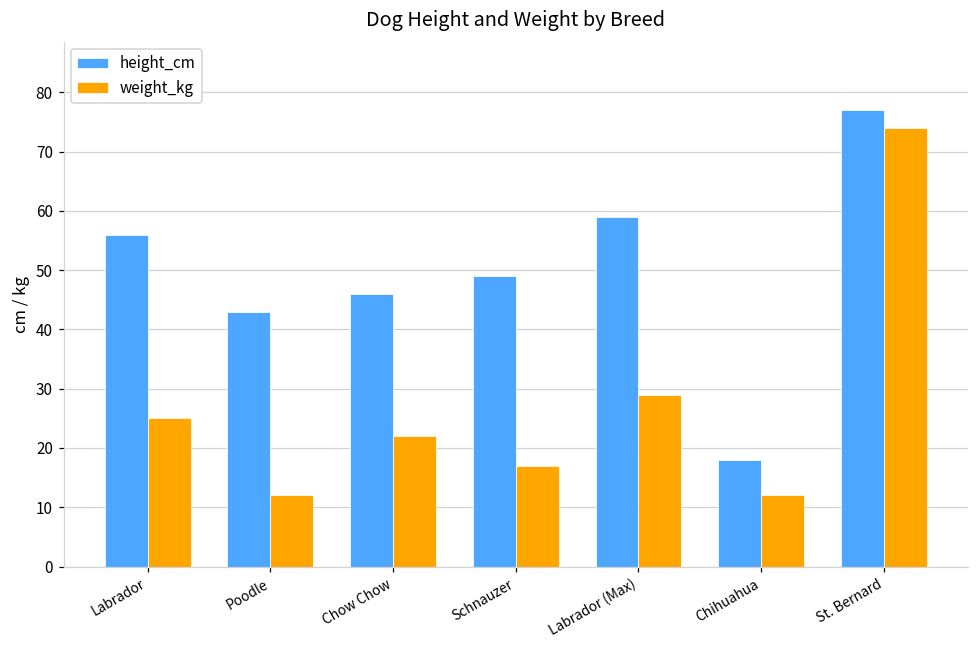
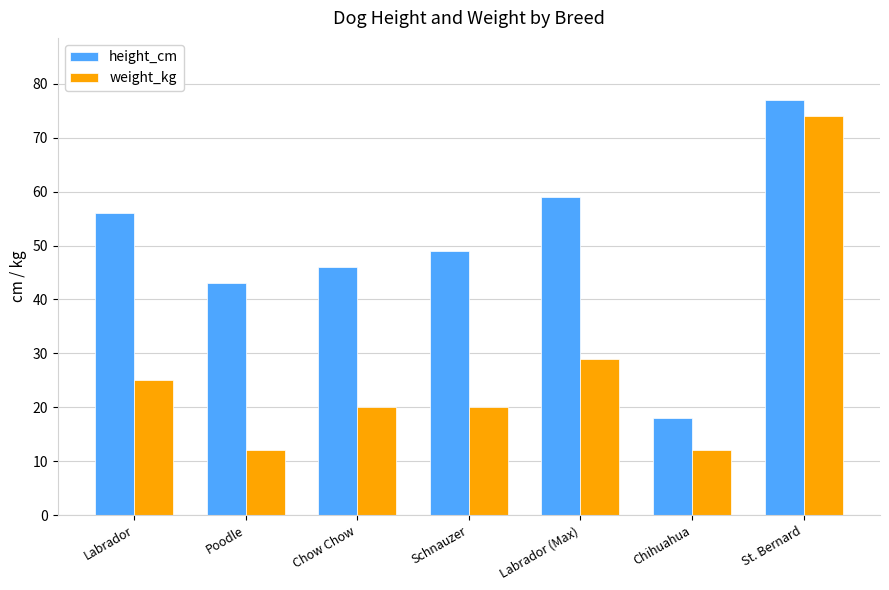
  {
    "height_cm": {
      "Labrador": 56,
      "Poodle": 43,
      "Chow Chow": 46,
      "Schnauzer": 49,
      "Labrador (Max)": 59,
      "Chihuahua": 18,
      "St. Bernard": 77
    },
    "weight_kg": {
      "Labrador": 25,
      "Poodle": 12,
-     "Chow Chow": 22,
-     "Schnauzer": 17,
+     "Chow Chow": 20,
+     "Schnauzer": 20,
      "Labrador (Max)": 29,
      "Chihuahua": 12,
      "St. Bernard": 74
    }
  }
